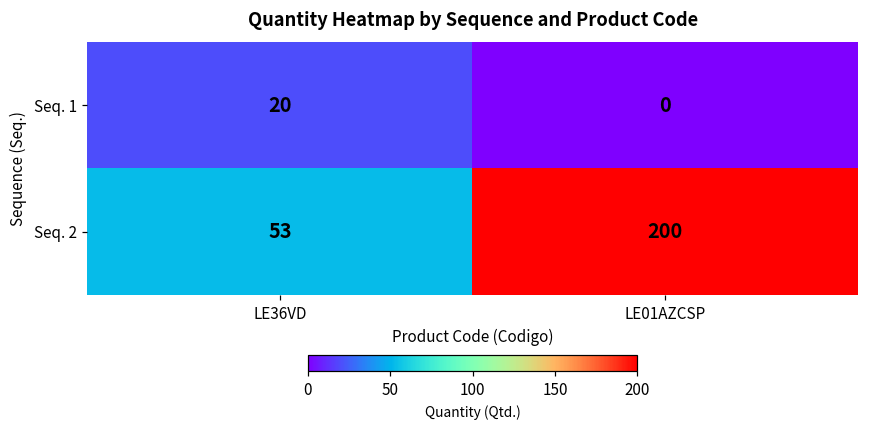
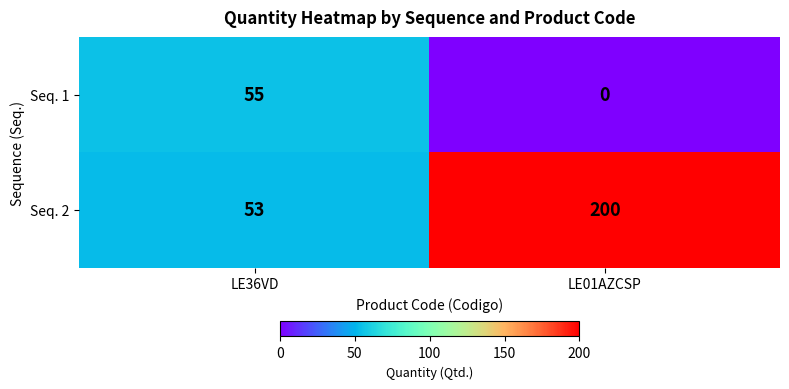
  {
    "Seq. 1": {
-     "LE36VD": 20,
+     "LE36VD": 55,
      "LE01AZCSP": 0
    },
    "Seq. 2": {
      "LE36VD": 53,
      "LE01AZCSP": 200
    }
  }
